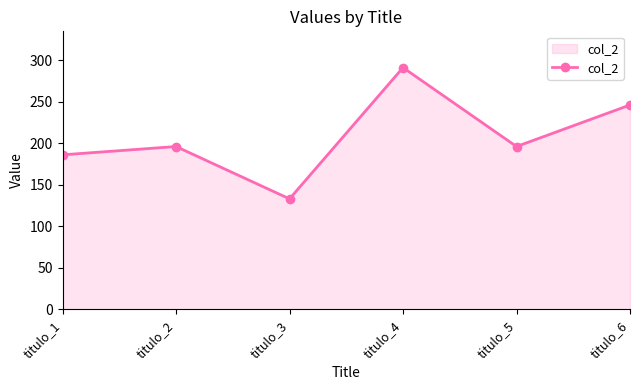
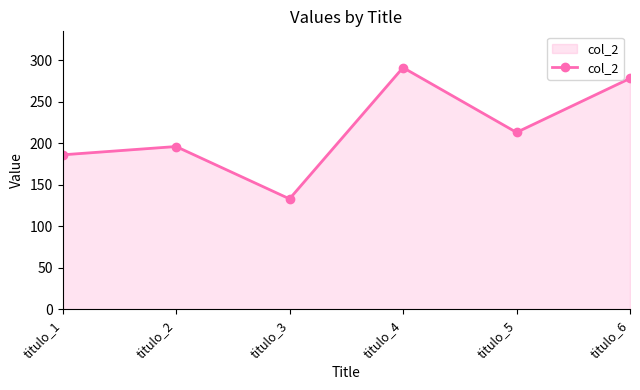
  {
    "titulo_1": 190,
    "titulo_2": 200,
    "titulo_3": 130,
    "titulo_4": 290,
-   "titulo_5": 200,
-   "titulo_6": 250
+   "titulo_5": 210,
+   "titulo_6": 280
  }
